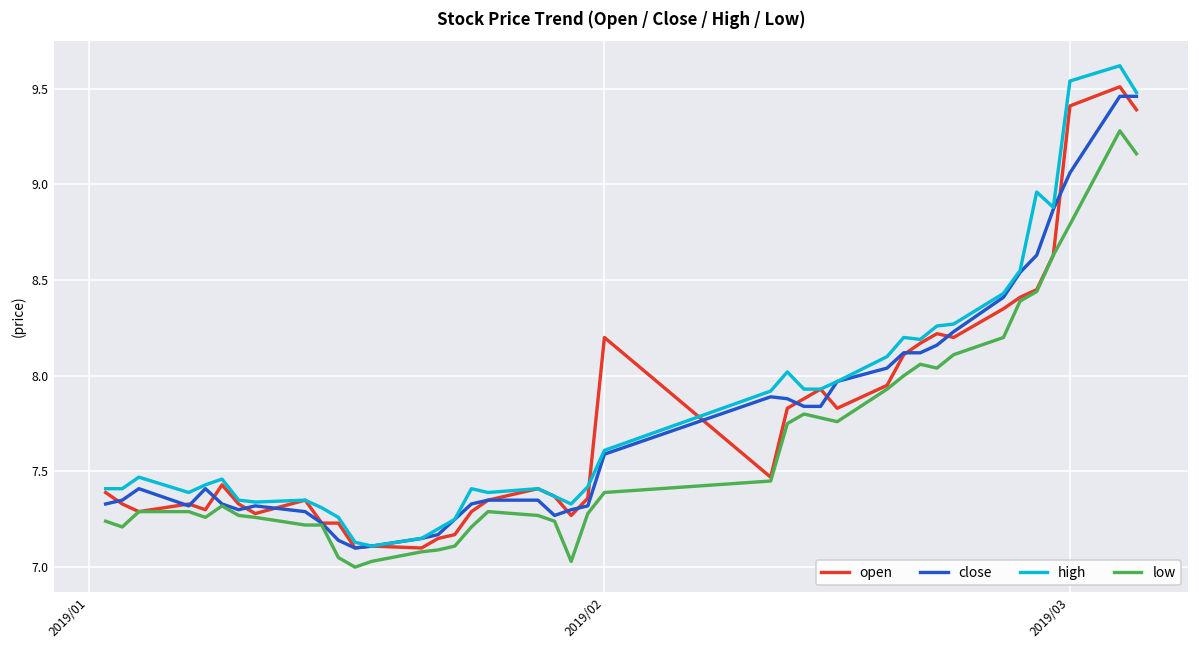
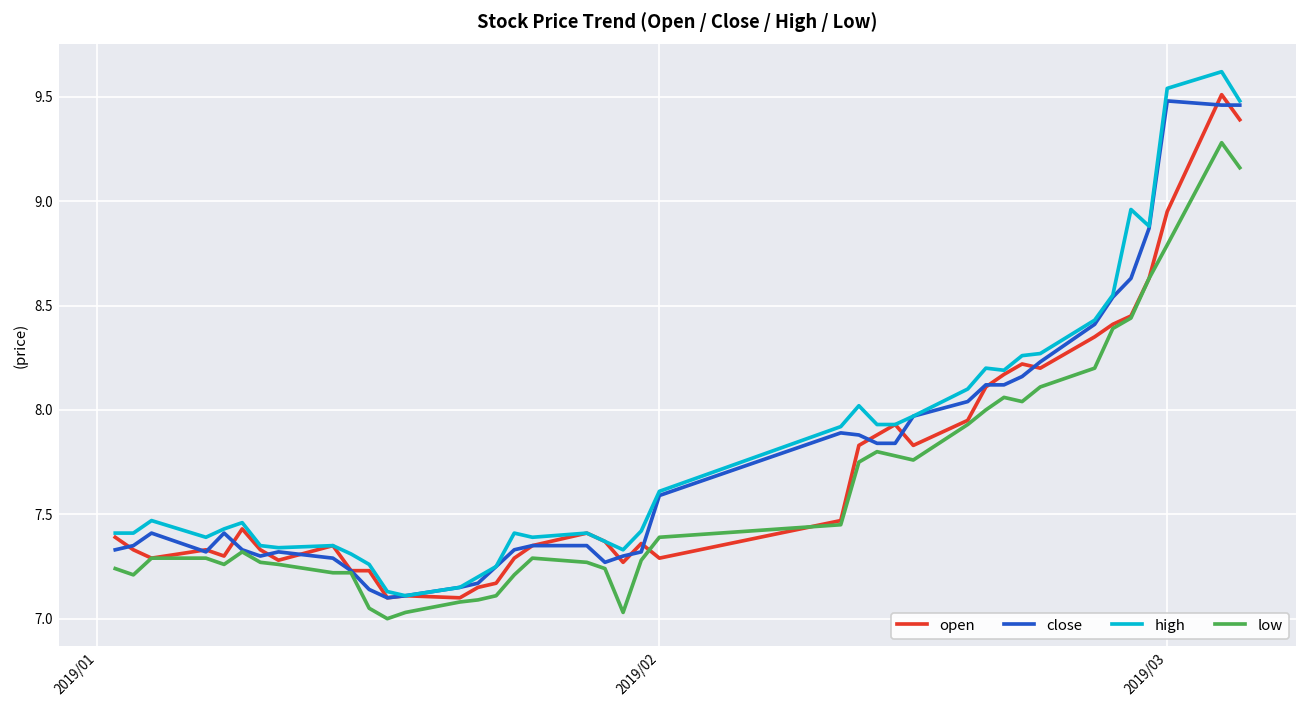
  {
    "open": {
-     "2019/02": 8.20,
-     "2019/03": 9.41
+     "2019/02": 7.29,
+     "2019/03": 8.95
    },
    "close": {
      "2019/02": 7.59,
-     "2019/03": 9.06
+     "2019/03": 9.48
    },
    "high": {
      "2019/02": 7.61,
      "2019/03": 9.54
    },
    "low": {
      "2019/02": 7.39,
      "2019/03": 8.79
    }
  }
